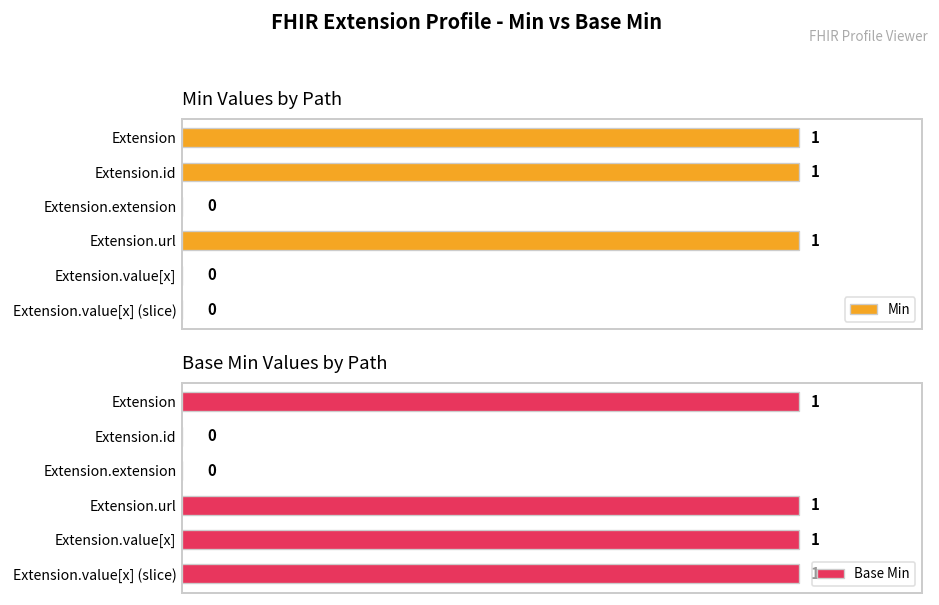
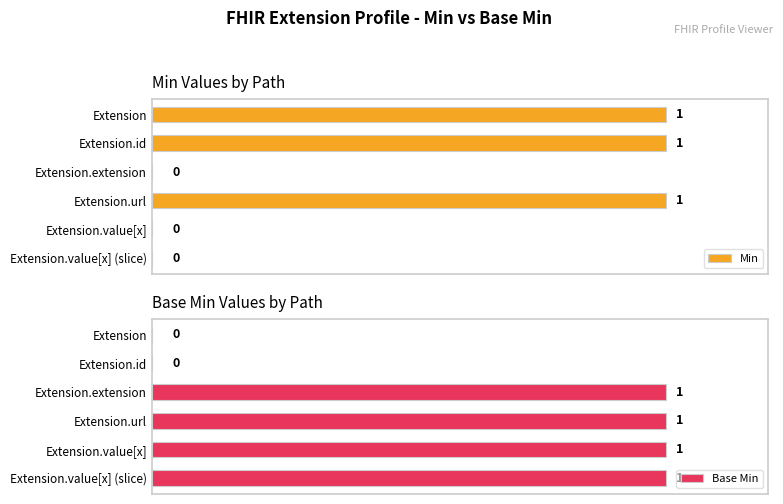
  {
    "Min Values by Path": {
      "Extension": 1,
      "Extension.id": 1,
      "Extension.extension": 0,
      "Extension.url": 1,
      "Extension.value[x]": 0,
      "Extension.value[x] (slice)": 0
    },
    "Base Min Values by Path": {
-     "Extension": 1,
+     "Extension": 0,
      "Extension.id": 0,
-     "Extension.extension": 0,
+     "Extension.extension": 1,
      "Extension.url": 1,
      "Extension.value[x]": 1
    }
  }
